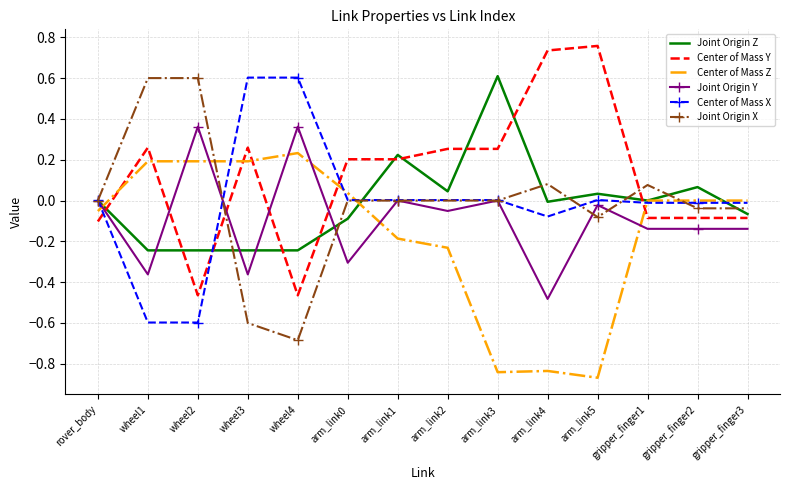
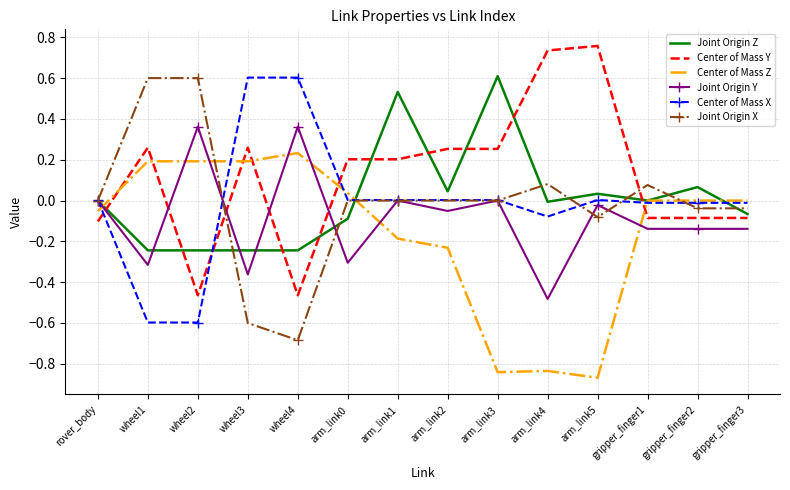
  {
    "Joint Origin Z": {
      "wheel1": -0.24,
      "wheel2": -0.24,
      "wheel3": -0.24,
      "wheel4": -0.24,
      "arm_link0": -0.09,
-     "arm_link1": 0.22,
+     "arm_link1": 0.53,
      "arm_link2": 0.05,
      "arm_link3": 0.61,
      "arm_link4": -0.01,
      "arm_link5": 0.03,
      "gripper_finger2": 0.07,
      "gripper_finger3": -0.07
    },
    "Center of Mass Y": {
      "rover_body": -0.10,
      "wheel1": 0.26,
      "wheel2": -0.46,
      "wheel3": 0.26,
      "wheel4": -0.46,
      "arm_link0": 0.20,
      "arm_link1": 0.20,
      "arm_link2": 0.25,
      "arm_link3": 0.25,
      "arm_link4": 0.74,
      "arm_link5": 0.76,
      "gripper_finger1": -0.09,
      "gripper_finger2": -0.09,
      "gripper_finger3": -0.09
    },
    "Center of Mass Z": {
      "rover_body": -0.05,
      "wheel1": 0.19,
      "wheel2": 0.19,
      "wheel3": 0.19,
      "wheel4": 0.23,
      "arm_link0": 0.04,
      "arm_link1": -0.19,
      "arm_link2": -0.23,
      "arm_link3": -0.84,
      "arm_link4": -0.84,
      "arm_link5": -0.87
    },
    "Joint Origin Y": {
-     "wheel1": -0.36,
+     "wheel1": -0.32,
      "wheel2": 0.36,
      "wheel3": -0.36,
      "wheel4": 0.36,
      "arm_link0": -0.30,
      "arm_link2": -0.05,
      "arm_link4": -0.48,
      "arm_link5": -0.02,
      "gripper_finger1": -0.14,
      "gripper_finger2": -0.14,
      "gripper_finger3": -0.14
    },
    "Center of Mass X": {
      "wheel1": -0.60,
      "wheel2": -0.60,
      "wheel3": 0.60,
      "wheel4": 0.60,
      "arm_link4": -0.08,
      "arm_link5": 0.00
    },
    "Joint Origin X": {
      "wheel1": 0.60,
      "wheel2": 0.60,
      "wheel3": -0.60,
      "wheel4": -0.68,
      "arm_link4": 0.08,
      "arm_link5": -0.08,
      "gripper_finger1": 0.08,
      "gripper_finger2": -0.04,
      "gripper_finger3": -0.04
    }
  }
